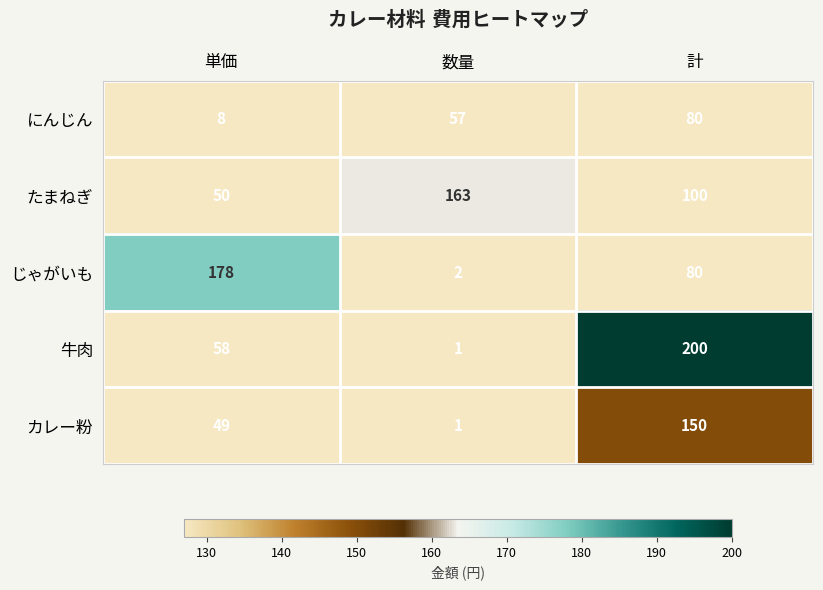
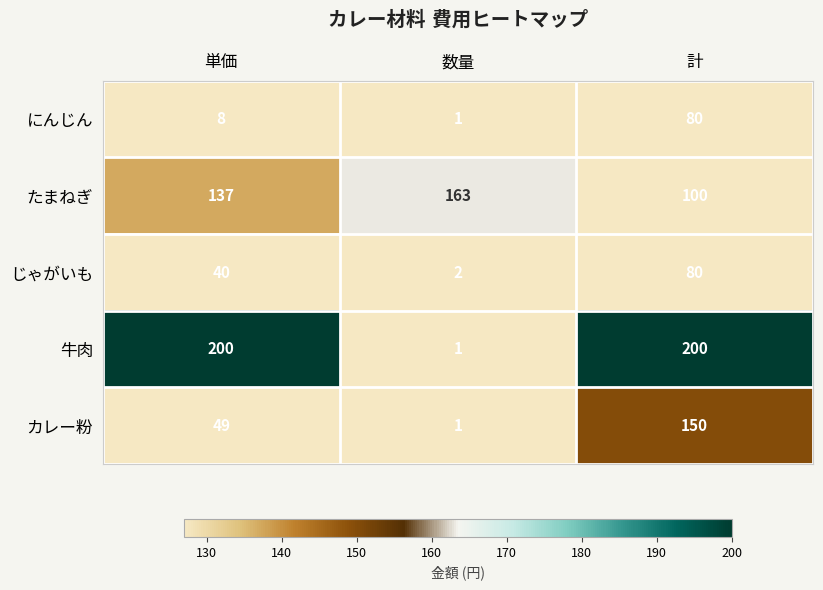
  {
    "にんじん": {
      "単価": 8,
-     "数量": 57,
+     "数量": 1,
      "計": 80
    },
    "たまねぎ": {
-     "単価": 50,
+     "単価": 137,
      "数量": 163,
      "計": 100
    },
    "じゃがいも": {
-     "単価": 178,
+     "単価": 40,
      "数量": 2,
      "計": 80
    },
    "牛肉": {
-     "単価": 58,
+     "単価": 200,
      "数量": 1,
      "計": 200
    },
    "カレー粉": {
      "単価": 49,
      "数量": 1,
      "計": 150
    }
  }
